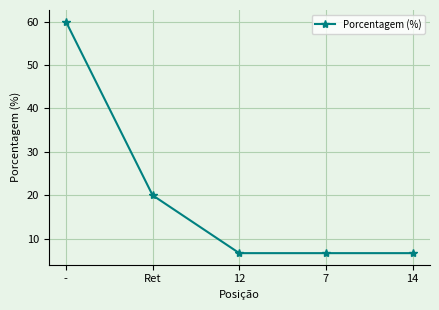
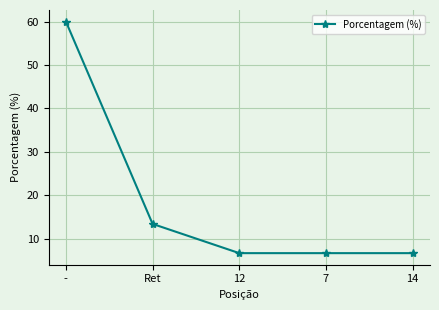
  {
    "-": 60,
-   "Ret": 20,
+   "Ret": 13,
    "12": 7,
    "7": 7,
    "14": 7
  }
